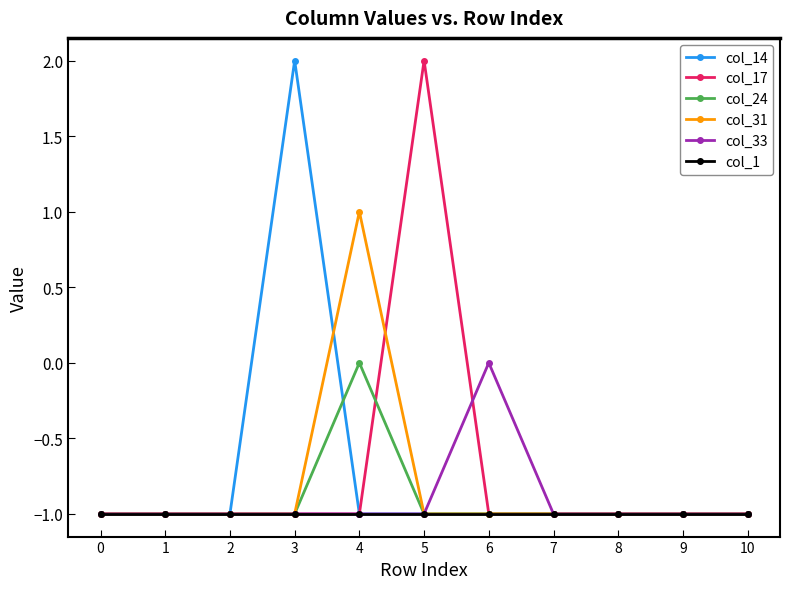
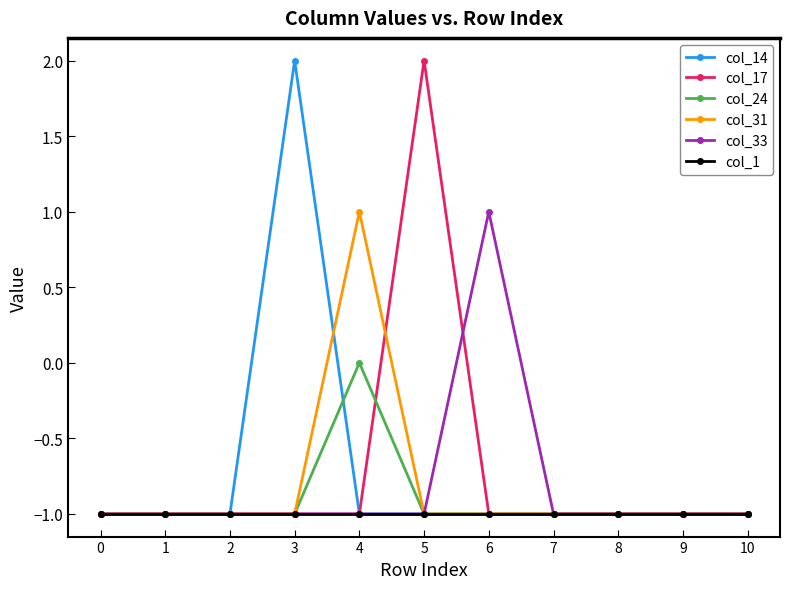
  {
    "col_14": {
      "3": 2
    },
    "col_17": {
      "5": 2
    },
    "col_24": {
      "4": 0
    },
    "col_31": {
      "4": 1
    },
    "col_33": {
-     "6": 0
+     "6": 1
    }
  }
